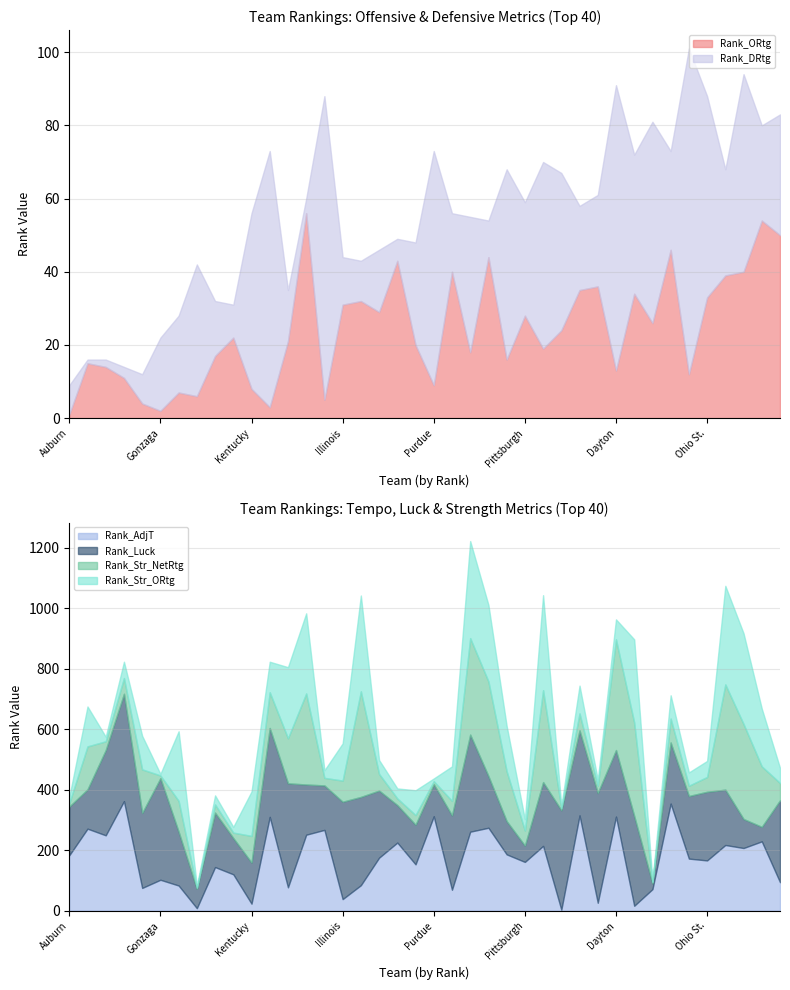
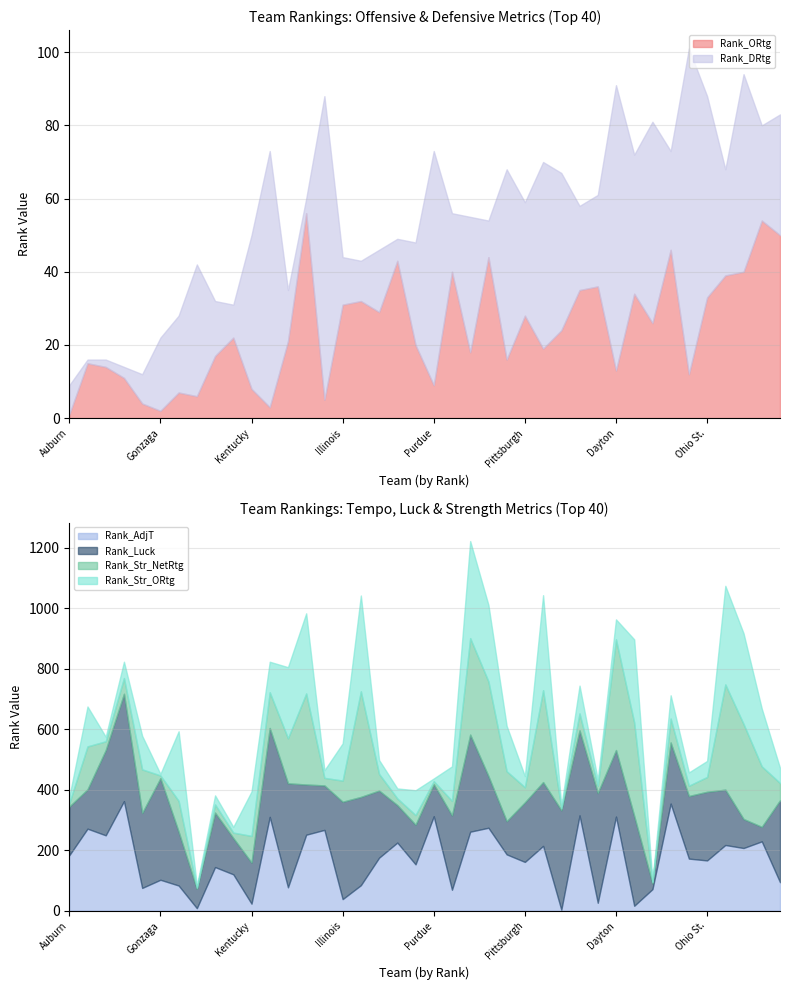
  {
    "Team Rankings: Offensive & Defensive Metrics (Top 40)": {
      "Rank_ORtg": {
        "Auburn": 1,
        "Gonzaga": 2,
        "Kentucky": 8,
        "Illinois": 31,
        "Purdue": 9,
        "Pittsburgh": 28,
        "Dayton": 13,
        "Ohio St.": 33
      },
      "Rank_DRtg": {
        "Auburn": 8,
        "Gonzaga": 20,
-       "Kentucky": 48,
+       "Kentucky": 42,
        "Illinois": 13,
        "Purdue": 64,
        "Pittsburgh": 31,
        "Dayton": 78,
        "Ohio St.": 55
      }
    },
    "Team Rankings: Tempo, Luck & Strength Metrics (Top 40)": {
      "Rank_Luck": {
        "Auburn": 160,
        "Gonzaga": 340,
        "Kentucky": 140,
        "Illinois": 320,
        "Purdue": 110,
-       "Pittsburgh": 50,
+       "Pittsburgh": 200,
        "Dayton": 220,
        "Ohio St.": 230
      },
      "Rank_Str_NetRtg": {
        "Auburn": 10,
        "Kentucky": 90,
        "Illinois": 70,
        "Purdue": 10,
        "Pittsburgh": 50,
        "Dayton": 370,
        "Ohio St.": 50
      }
    }
  }
